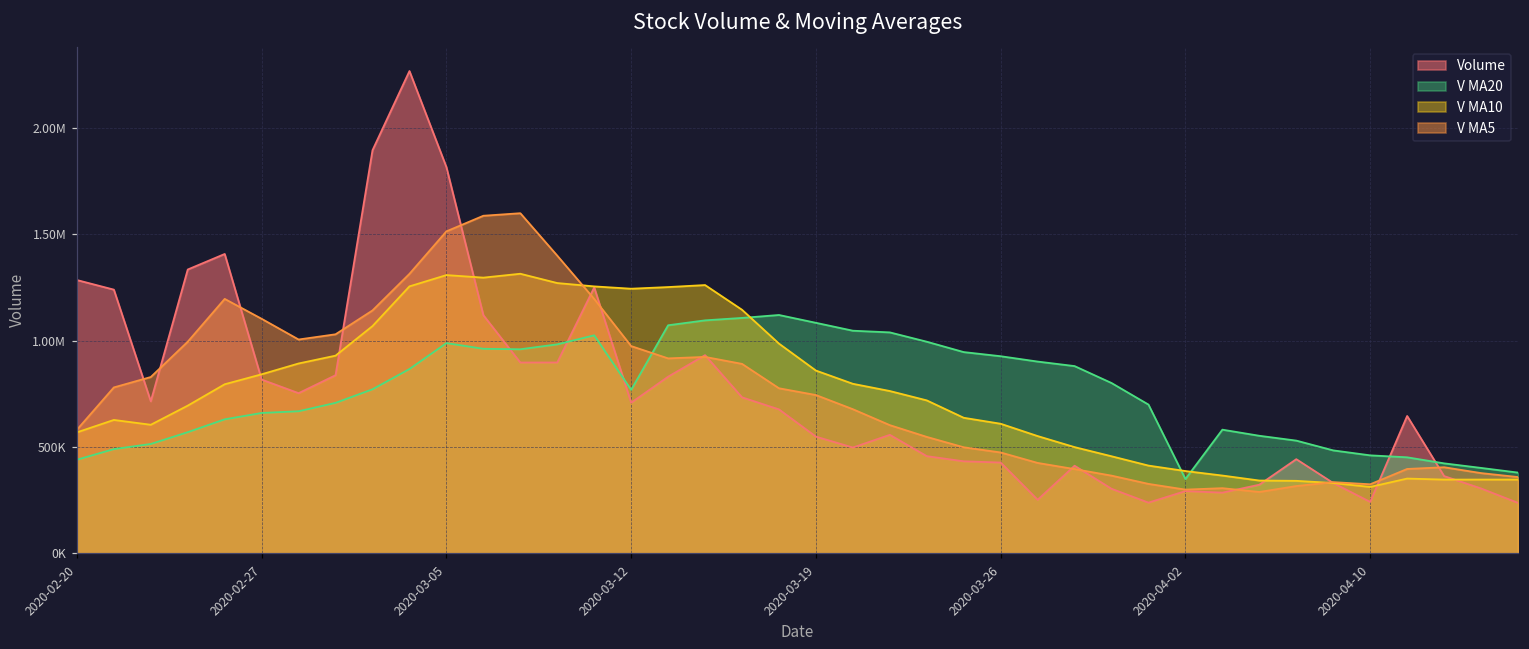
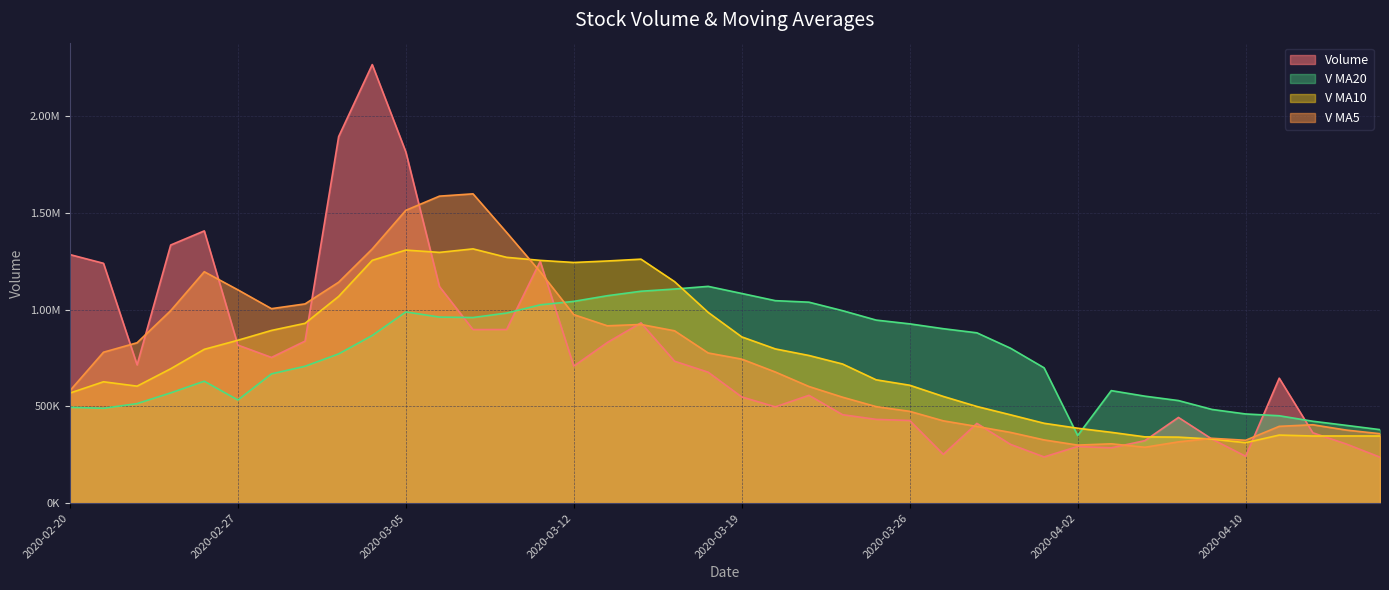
  {
    "V MA20": {
-     "2020-02-20": 440000,
-     "2020-02-27": 660000,
+     "2020-02-20": 500000,
+     "2020-02-27": 530000,
      "2020-03-05": 990000,
-     "2020-03-12": 770000,
+     "2020-03-12": 1040000,
      "2020-03-19": 1080000,
      "2020-03-26": 930000,
      "2020-04-02": 350000,
      "2020-04-10": 460000
    }
  }
